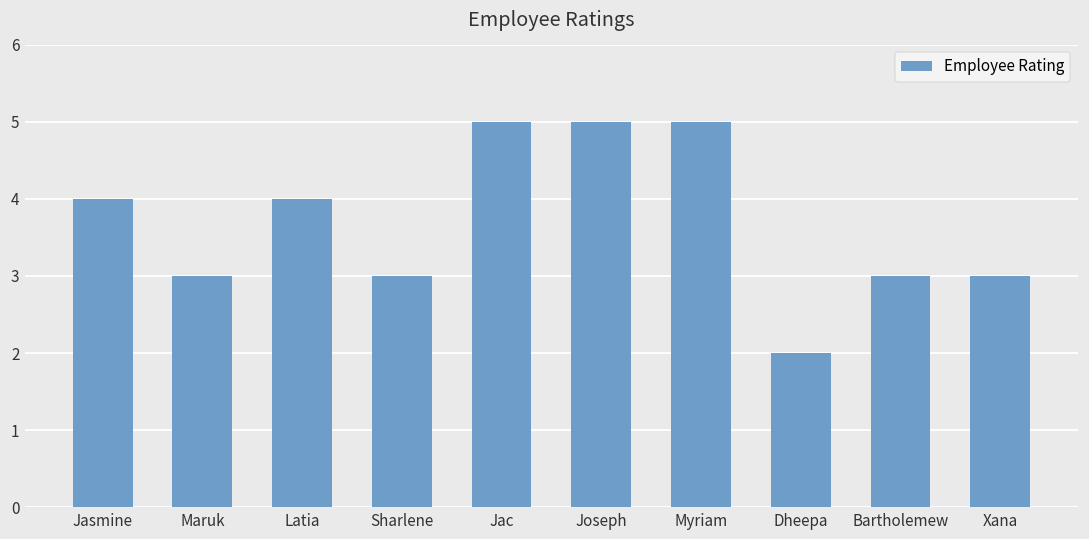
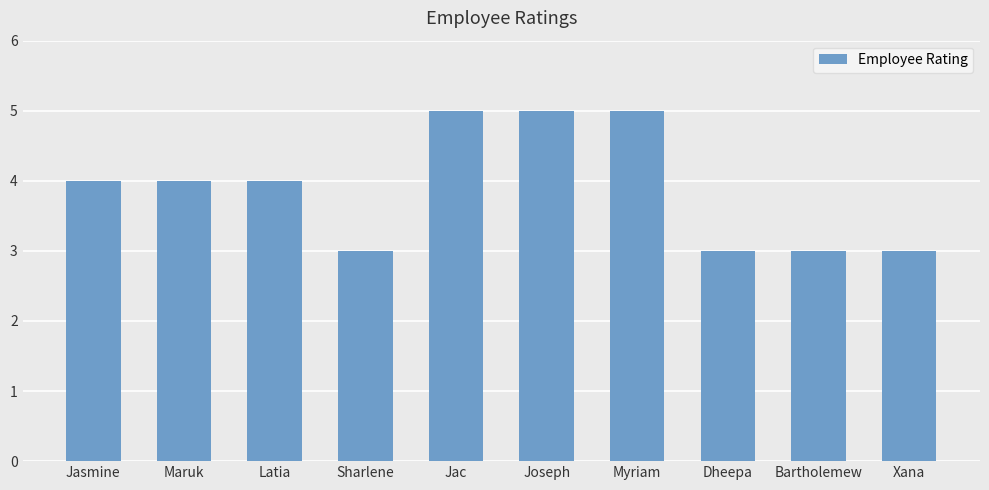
  {
    "Jasmine": 4,
-   "Maruk": 3,
+   "Maruk": 4,
    "Latia": 4,
    "Sharlene": 3,
    "Jac": 5,
    "Joseph": 5,
    "Myriam": 5,
-   "Dheepa": 2,
+   "Dheepa": 3,
    "Bartholemew": 3,
    "Xana": 3
  }
